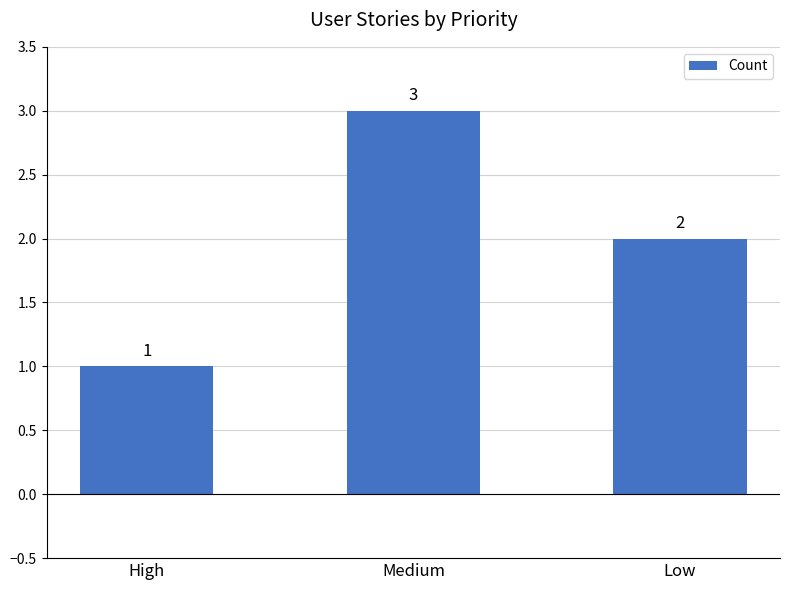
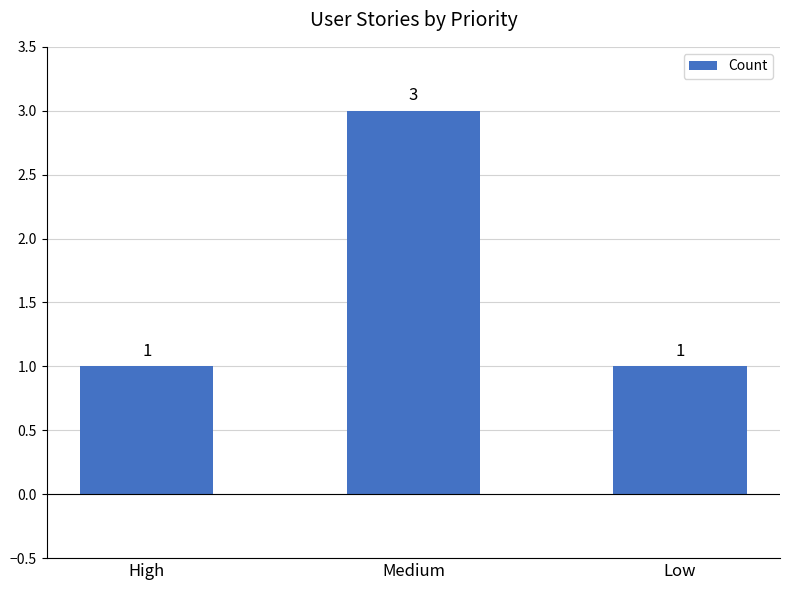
  {
    "High": 1,
    "Medium": 3,
-   "Low": 2
+   "Low": 1
  }
